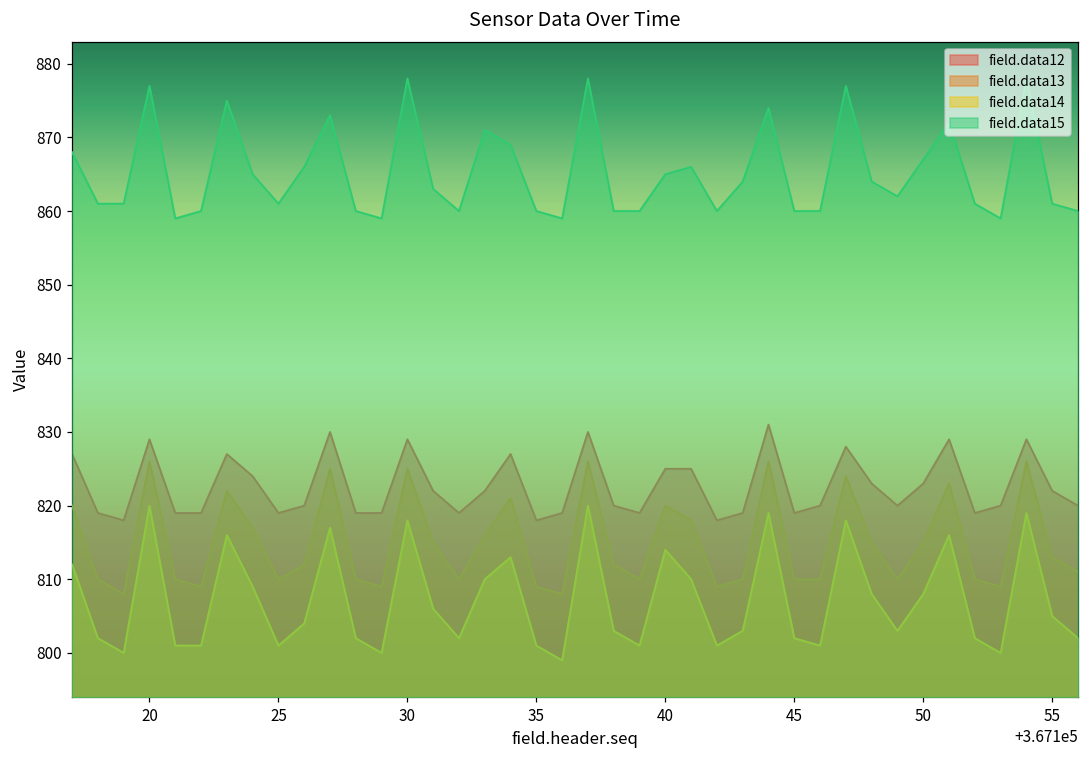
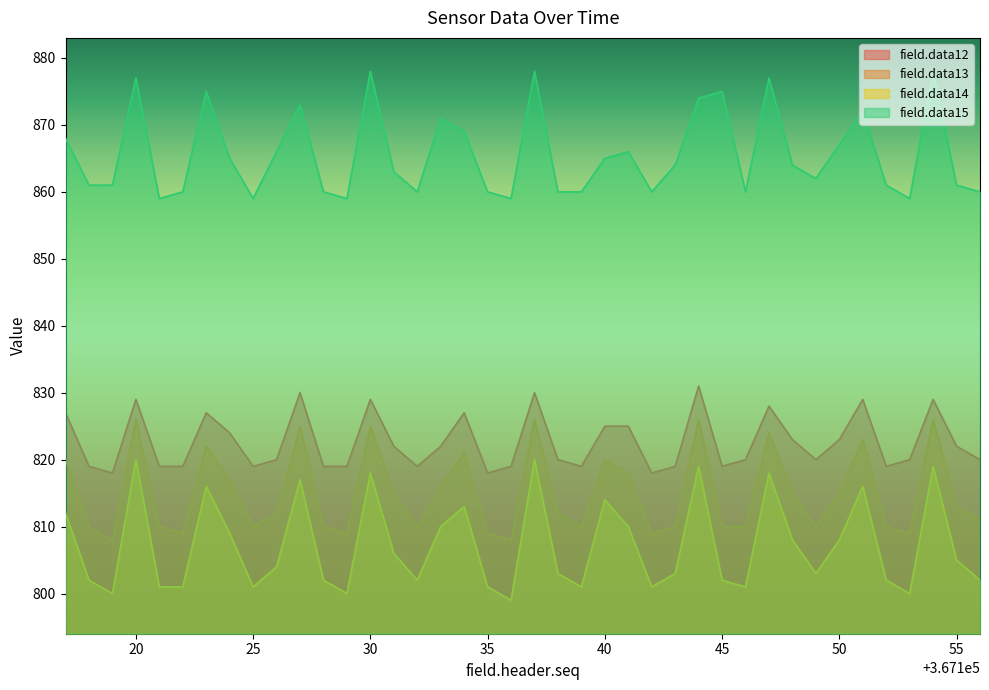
  {
    "field.data15": {
      "20": 877,
-     "25": 861,
+     "25": 859,
      "30": 878,
      "35": 860,
      "40": 865,
-     "45": 860,
+     "45": 875,
      "50": 867,
      "55": 861
    }
  }
